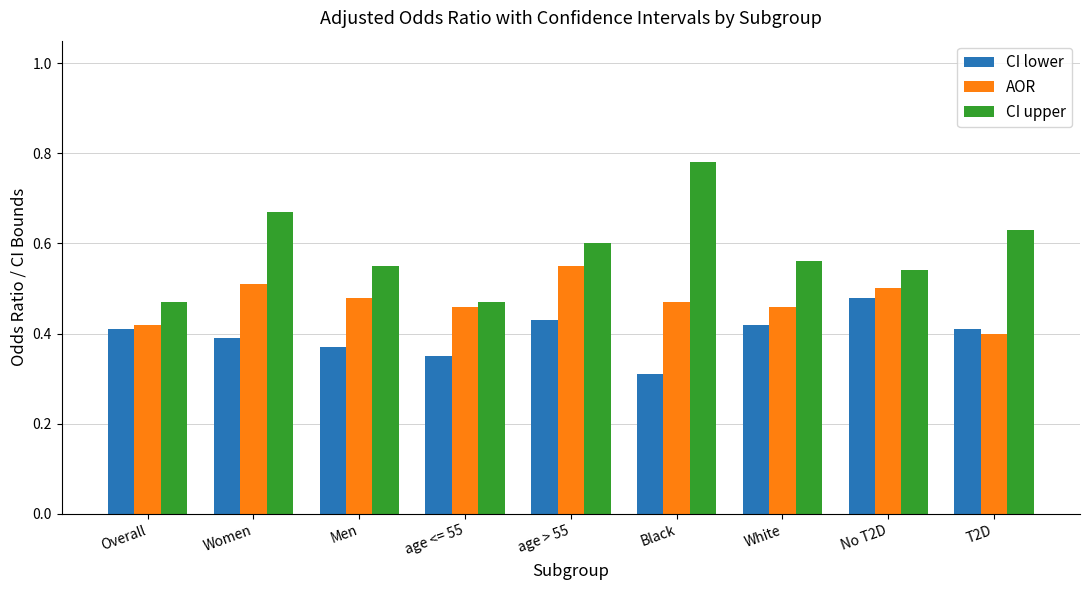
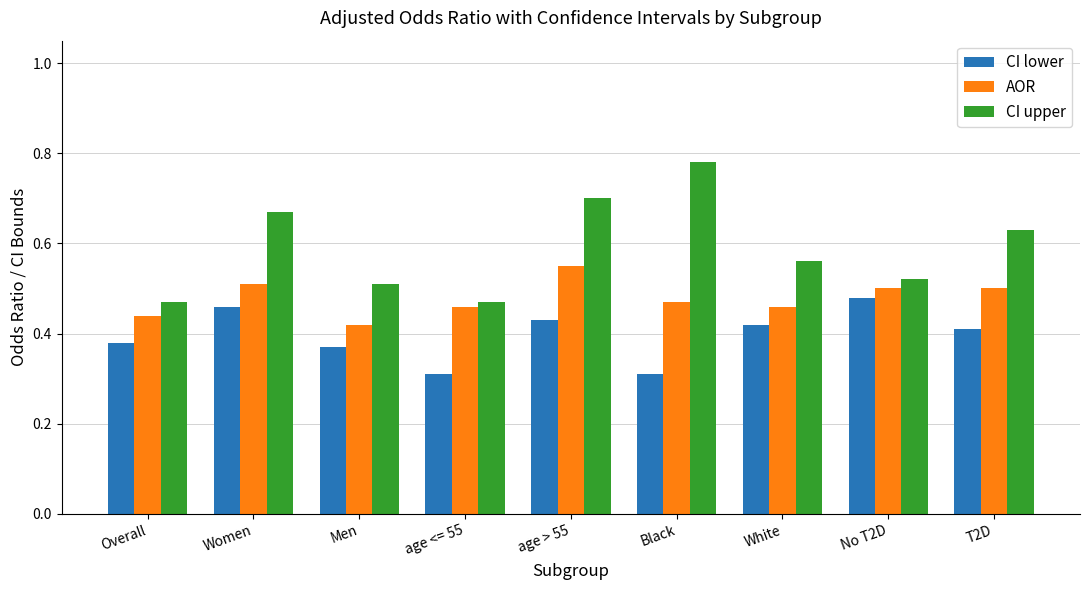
  {
    "CI lower": {
-     "Overall": 0.41,
-     "Women": 0.39,
+     "Overall": 0.38,
+     "Women": 0.46,
      "Men": 0.37,
-     "age <= 55": 0.35,
+     "age <= 55": 0.31,
      "age > 55": 0.43,
      "Black": 0.31,
      "White": 0.42,
      "No T2D": 0.48,
      "T2D": 0.41
    },
    "AOR": {
-     "Overall": 0.42,
+     "Overall": 0.44,
      "Women": 0.51,
-     "Men": 0.48,
+     "Men": 0.42,
      "age <= 55": 0.46,
      "age > 55": 0.55,
      "Black": 0.47,
      "White": 0.46,
      "No T2D": 0.50,
-     "T2D": 0.4
+     "T2D": 0.5
    },
    "CI upper": {
      "Overall": 0.47,
      "Women": 0.67,
-     "Men": 0.55,
+     "Men": 0.51,
      "age <= 55": 0.47,
-     "age > 55": 0.6,
+     "age > 55": 0.7,
      "Black": 0.78,
      "White": 0.56,
-     "No T2D": 0.54,
+     "No T2D": 0.52,
      "T2D": 0.63
    }
  }
